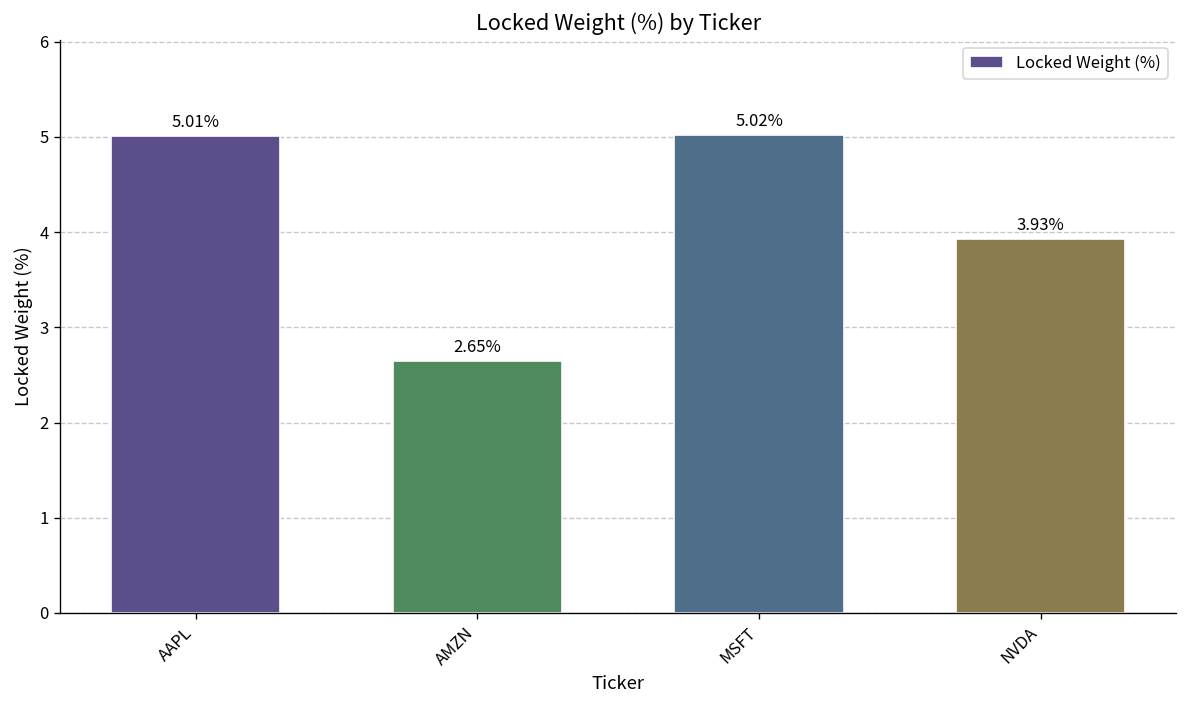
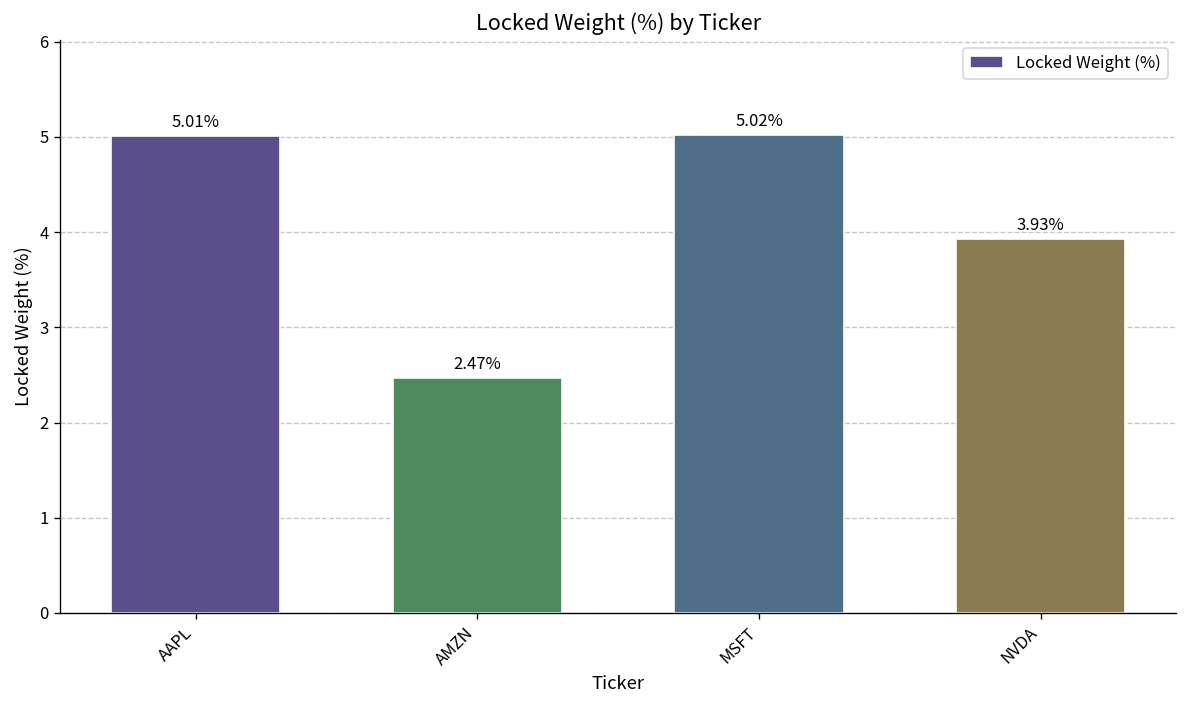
  {
    "AAPL": "5.01%",
-   "AMZN": "2.65%",
+   "AMZN": "2.47%",
    "MSFT": "5.02%",
    "NVDA": "3.93%"
  }
